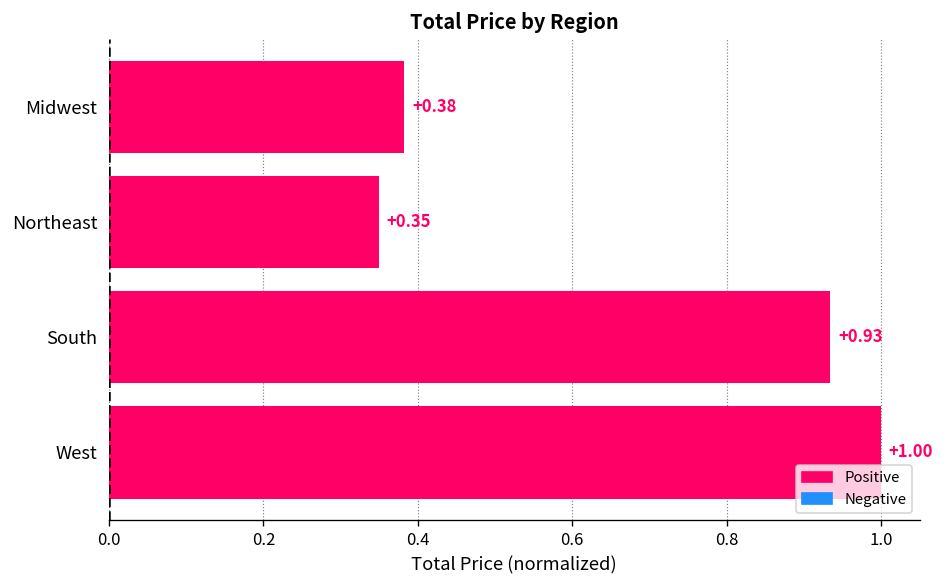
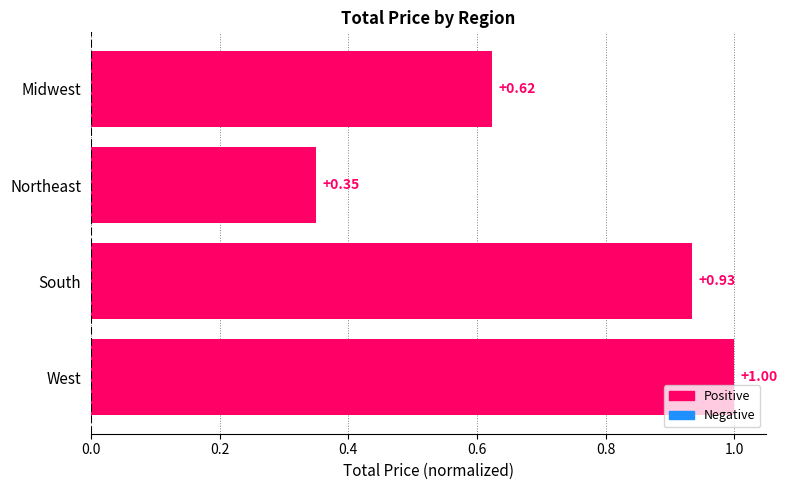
  {
-   "Midwest": "+0.38",
+   "Midwest": "+0.62",
    "Northeast": "+0.35",
    "South": "+0.93",
    "West": "+1.00"
  }
